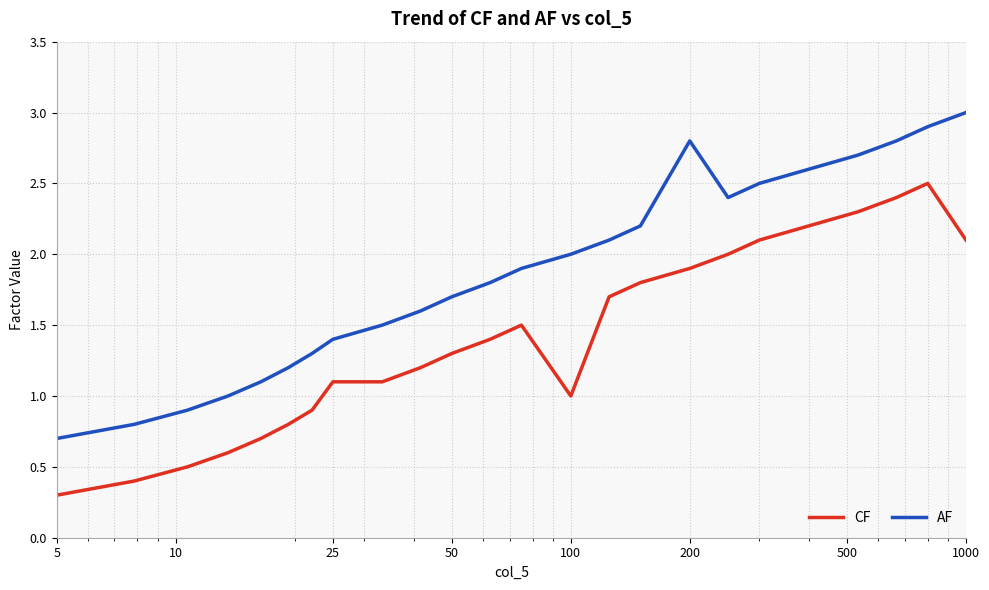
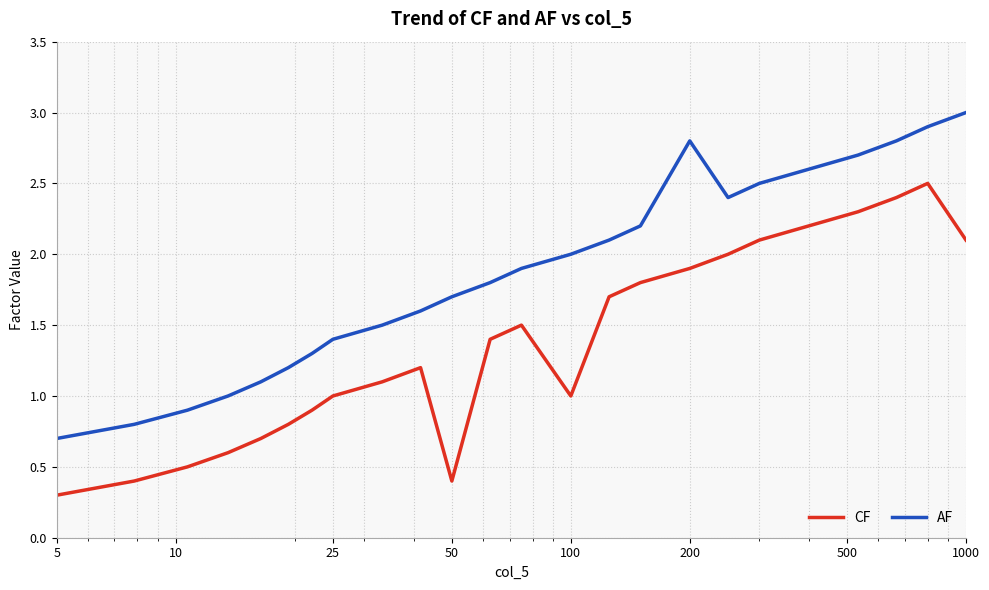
  {
    "CF": {
      "5": 0.3,
-     "25": 1.1,
-     "50": 1.3,
+     "25": 1.0,
+     "50": 0.4,
      "100": 1.0,
      "200": 1.9,
      "1000": 2.1
    },
    "AF": {
      "5": 0.7,
      "25": 1.4,
      "50": 1.7,
      "100": 2.0,
      "200": 2.8,
      "1000": 3.0
    }
  }
